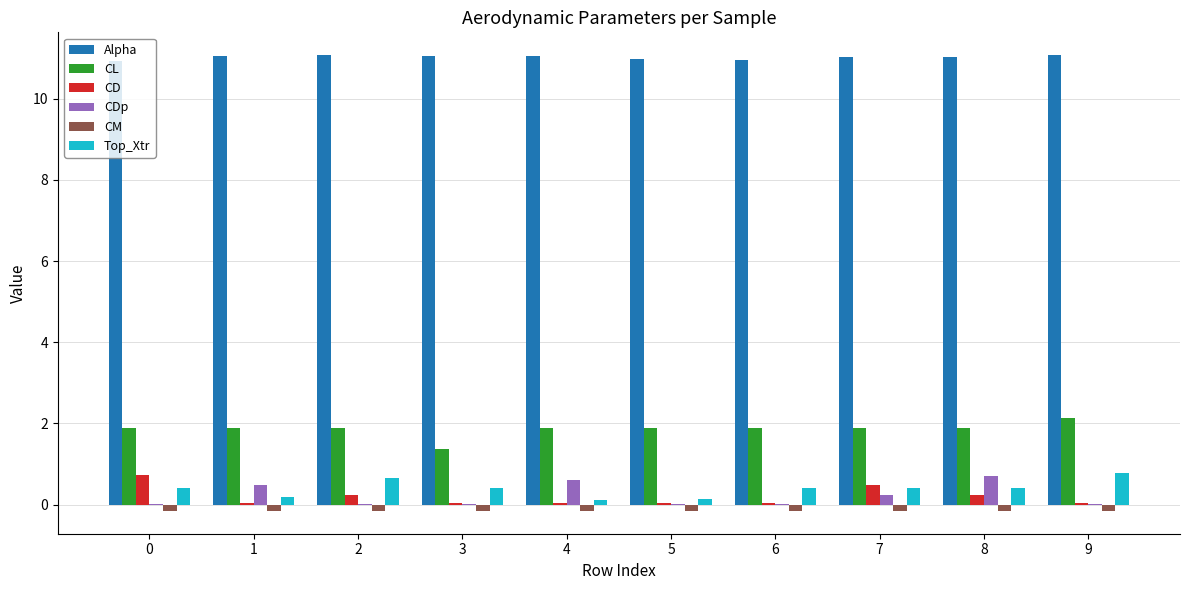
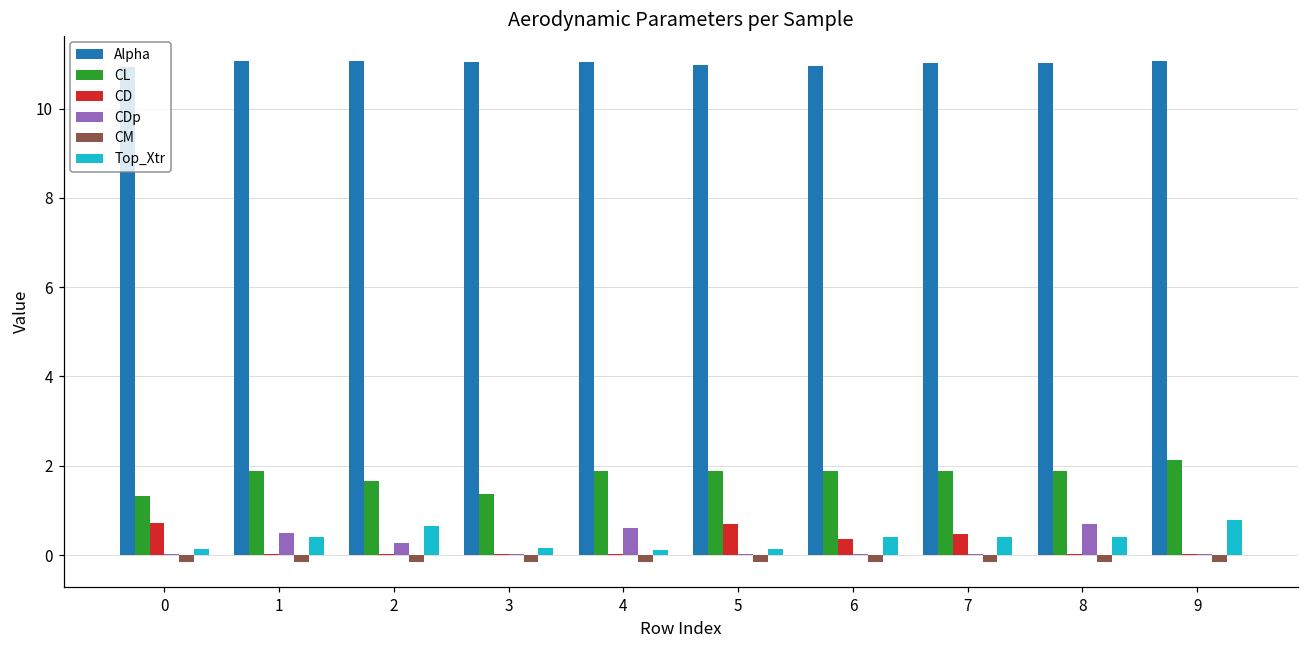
  {
    "Alpha": {
      "1": 11.1,
      "2": 11.1,
      "3": 11.0,
      "4": 11.0,
      "5": 11.0,
      "6": 11.0,
      "7": 11.0,
      "8": 11.0,
      "9": 11.1
    },
    "CL": {
-     "0": 1.9,
+     "0": 1.3,
      "1": 1.9,
-     "2": 1.9,
+     "2": 1.7,
      "3": 1.4,
      "4": 1.9,
      "5": 1.9,
      "6": 1.9,
      "7": 1.9,
      "8": 1.9,
      "9": 2.1
    },
    "CD": {
      "0": 0.7,
-     "2": 0.2,
-     "5": 0.0,
-     "6": 0.0,
+     "2": 0.0,
+     "5": 0.7,
+     "6": 0.4,
      "7": 0.5,
-     "8": 0.2
+     "8": 0.0
    },
    "CDp": {
      "1": 0.5,
-     "2": 0.0,
+     "2": 0.3,
      "4": 0.6,
-     "7": 0.2,
+     "7": 0.0,
      "8": 0.7
    },
    "CM": {
      "0": -0.2,
      "1": -0.2,
      "2": -0.2,
      "3": -0.2,
      "4": -0.2,
      "5": -0.2,
      "6": -0.2,
      "7": -0.2,
      "8": -0.2,
      "9": -0.2
    },
    "Top_Xtr": {
-     "0": 0.4,
-     "1": 0.2,
+     "0": 0.1,
+     "1": 0.4,
      "2": 0.7,
-     "3": 0.4,
+     "3": 0.1,
      "4": 0.1,
      "5": 0.1,
      "6": 0.4,
      "7": 0.4,
      "8": 0.4,
      "9": 0.8
    }
  }
